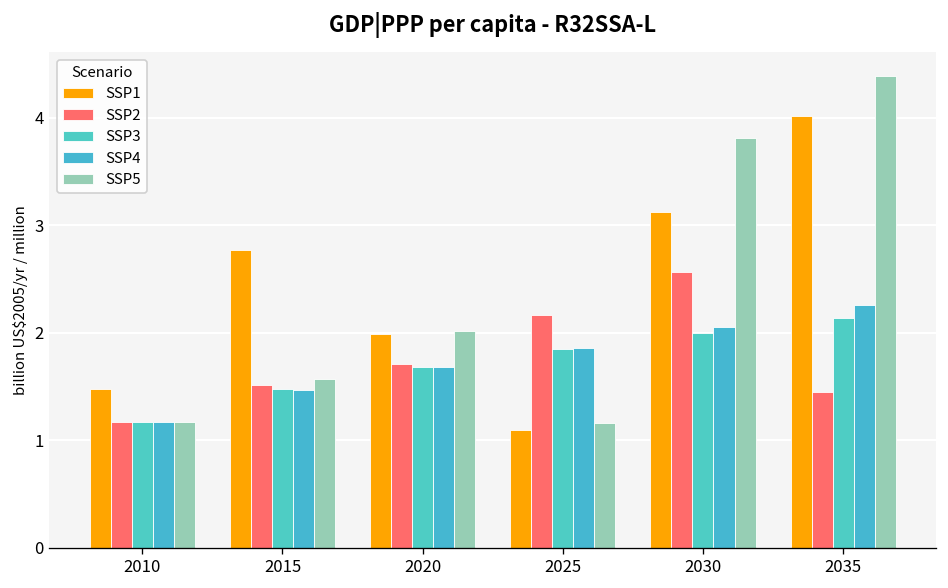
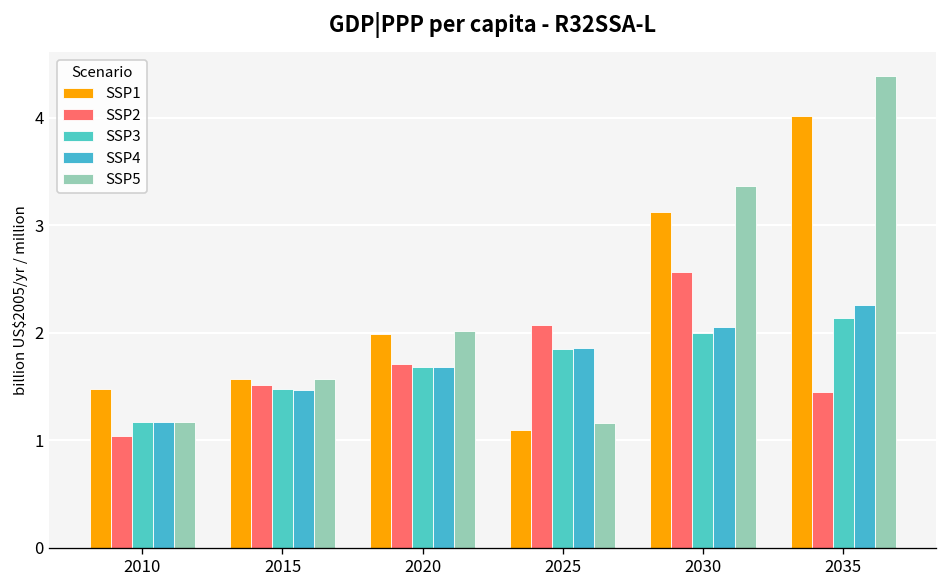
  {
    "SSP1": {
      "2010": 1.5,
-     "2015": 2.8,
+     "2015": 1.6,
      "2020": 2.0,
      "2025": 1.1,
      "2030": 3.1,
      "2035": 4.0
    },
    "SSP2": {
-     "2010": 1.2,
+     "2010": 1.0,
      "2015": 1.5,
      "2020": 1.7,
-     "2025": 2.2,
+     "2025": 2.1,
      "2030": 2.6,
      "2035": 1.5
    },
    "SSP5": {
      "2010": 1.2,
      "2015": 1.6,
      "2020": 2.0,
      "2025": 1.2,
-     "2030": 3.8,
+     "2030": 3.4,
      "2035": 4.4
    }
  }
